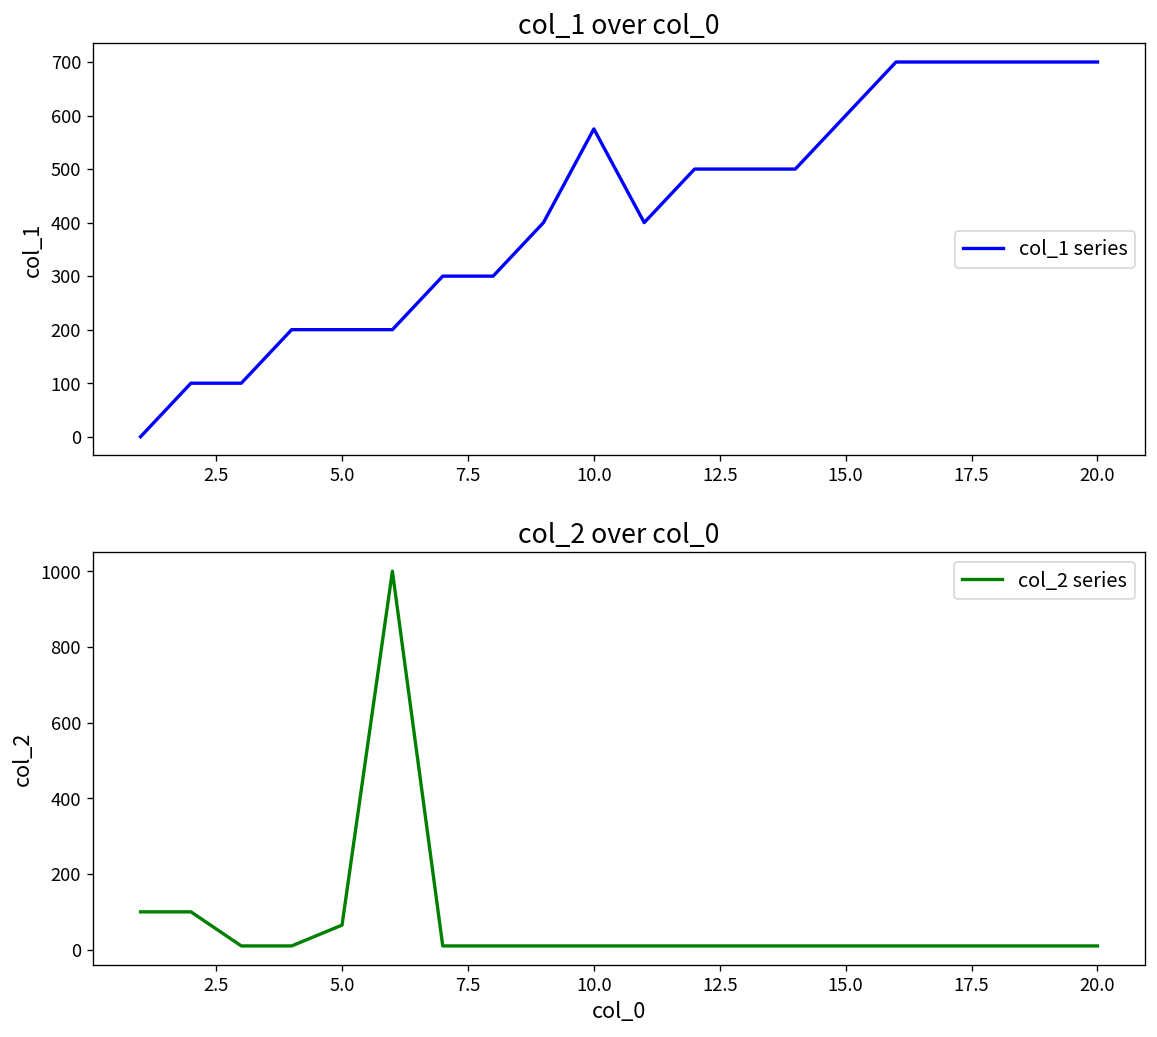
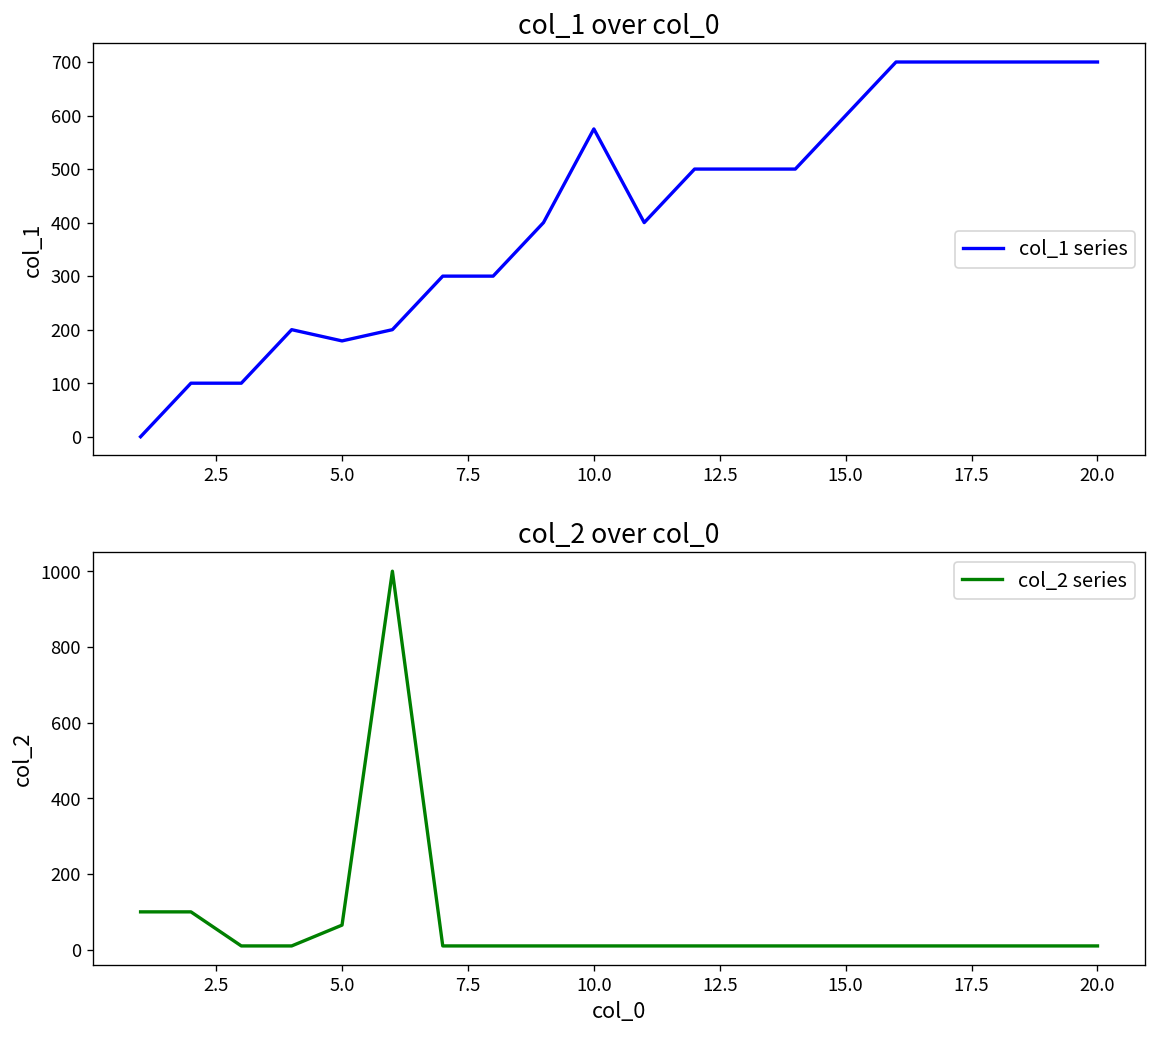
  {
    "col_1 over col_0": {
-     "5.0": 200,
+     "5.0": 180,
      "10.0": 580,
      "15.0": 600,
      "20.0": 700
    },
    "col_2 over col_0": {
      "5.0": 70,
      "10.0": 10,
      "15.0": 10,
      "20.0": 10
    }
  }
